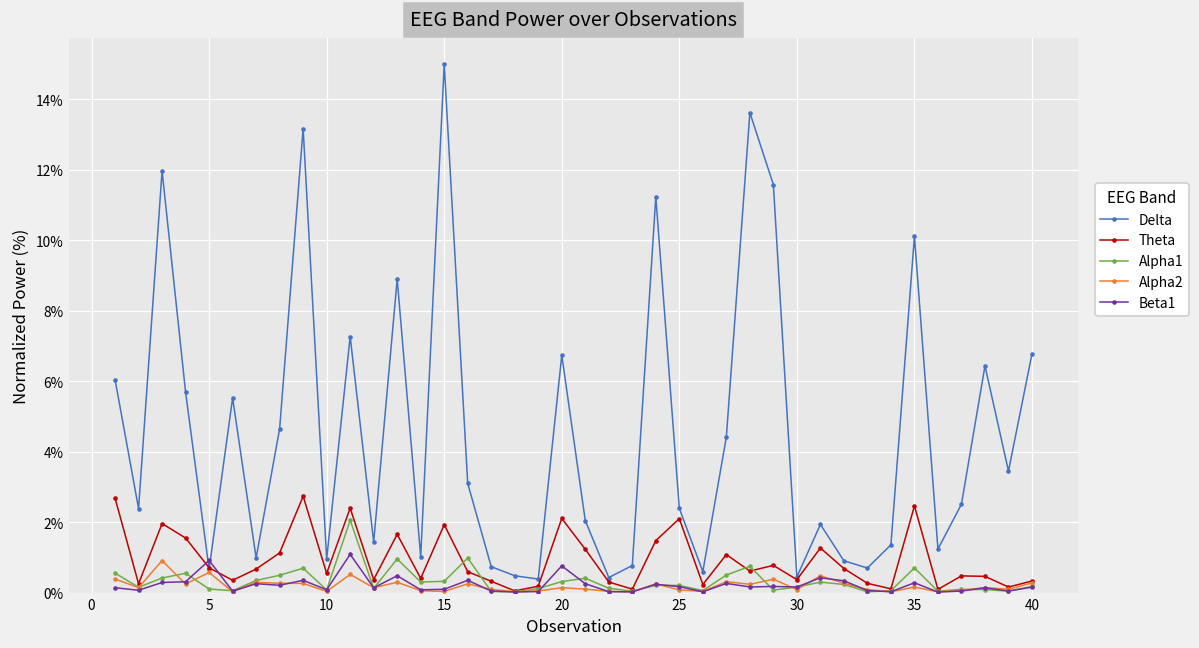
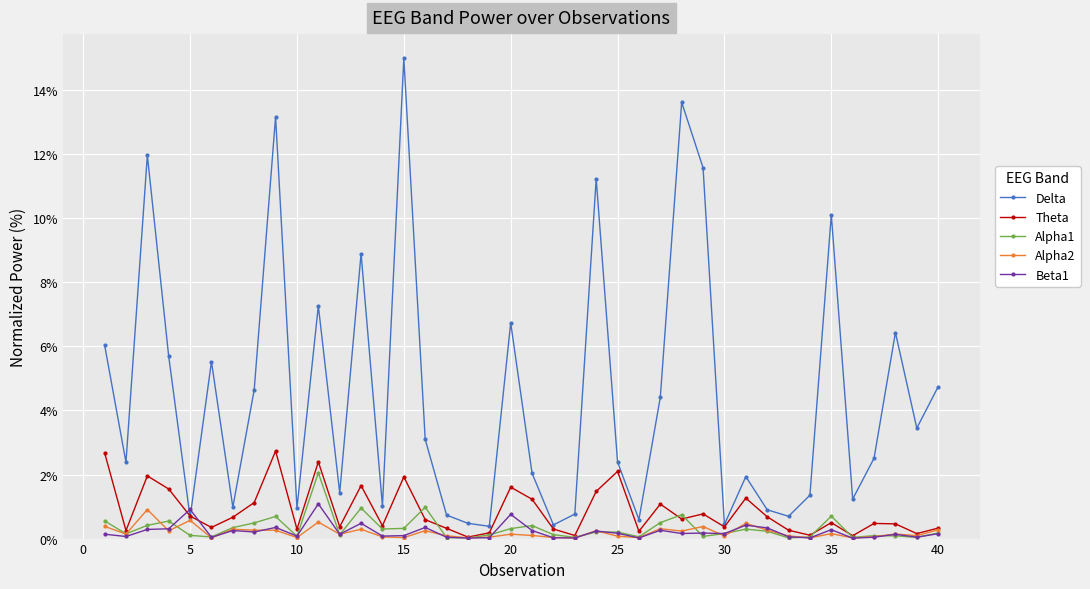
  {
    "Delta": {
      "10": "1.0%",
      "15": "15.0%",
      "20": "6.7%",
      "25": "2.4%",
      "35": "10.1%",
-     "40": "6.8%"
+     "40": "4.7%"
    },
    "Theta": {
-     "10": "0.5%",
+     "10": "0.3%",
      "15": "1.9%",
-     "20": "2.1%",
+     "20": "1.6%",
      "25": "2.1%",
-     "35": "2.5%"
+     "35": "0.5%"
    },
    "Alpha1": {
      "5": "0.1%",
      "15": "0.3%",
      "20": "0.3%",
      "35": "0.7%"
    },
    "Alpha2": {
      "5": "0.6%",
      "20": "0.1%",
      "25": "0.1%",
      "35": "0.2%"
    },
    "Beta1": {
      "5": "0.9%",
      "20": "0.8%",
      "35": "0.3%"
    }
  }
